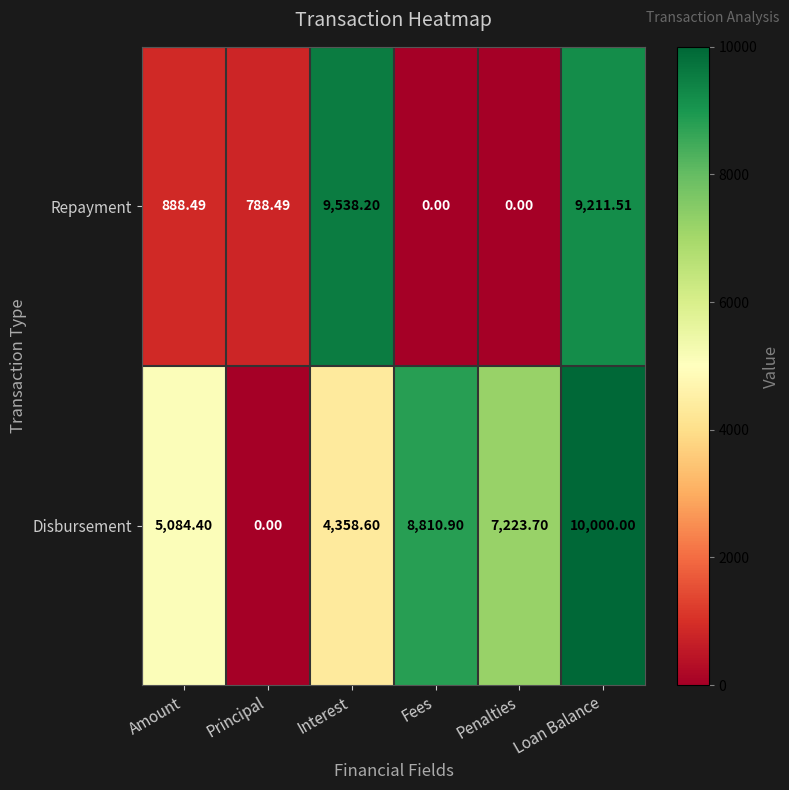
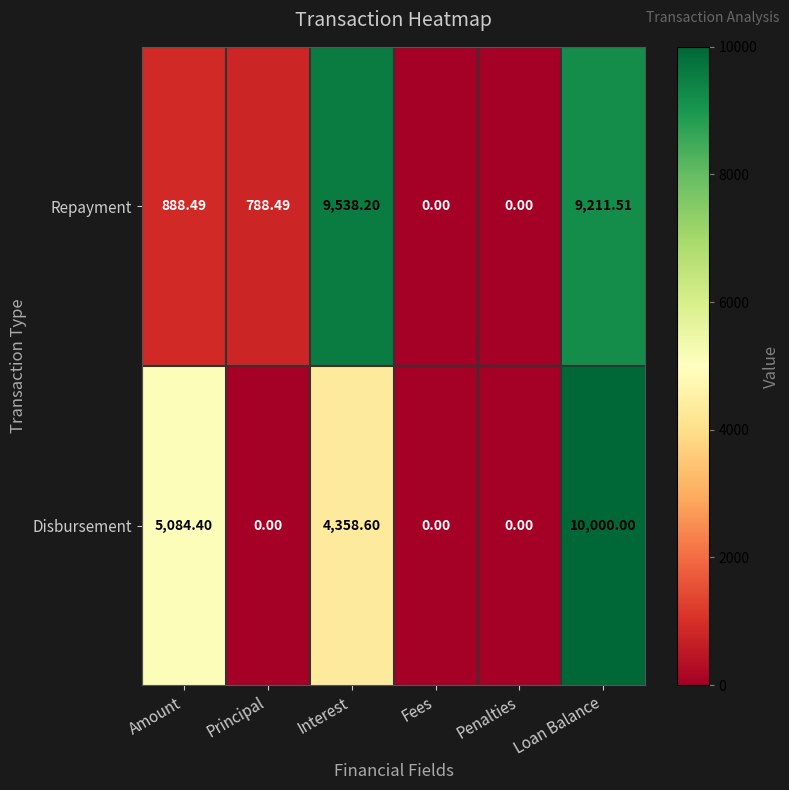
  {
    "Repayment": {
      "Amount": "888.49",
      "Principal": "788.49",
      "Interest": "9,538.20",
      "Fees": "0.00",
      "Penalties": "0.00",
      "Loan Balance": "9,211.51"
    },
    "Disbursement": {
      "Amount": "5,084.40",
      "Principal": "0.00",
      "Interest": "4,358.60",
-     "Fees": "8,810.90",
-     "Penalties": "7,223.70",
+     "Fees": "0.00",
+     "Penalties": "0.00",
      "Loan Balance": "10,000.00"
    }
  }
